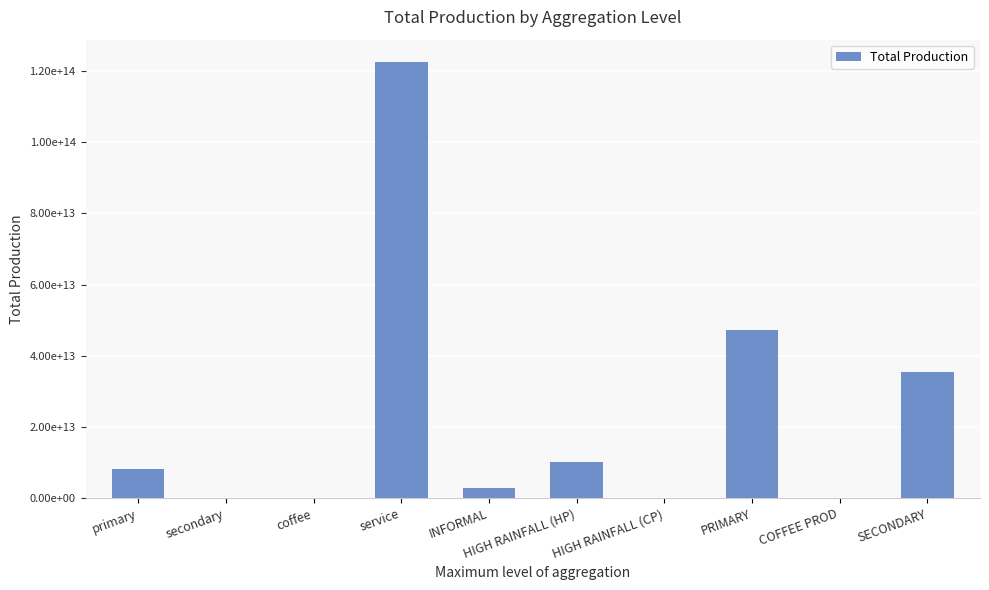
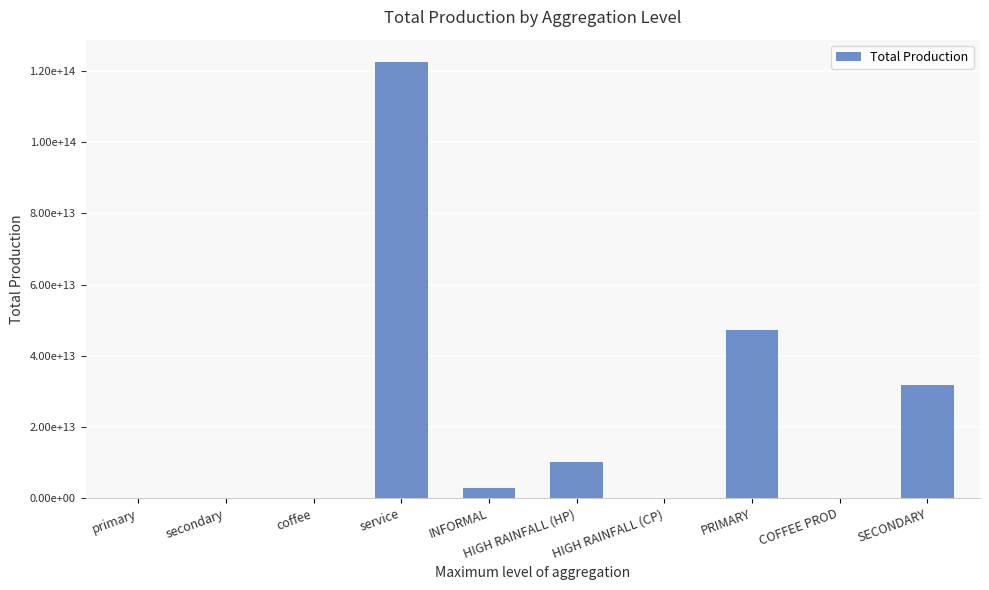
  {
-   "primary": 8000000000000,
+   "primary": 0,
    "service": 123000000000000,
    "INFORMAL": 3000000000000,
    "HIGH RAINFALL (HP)": 10000000000000,
    "PRIMARY": 47000000000000,
-   "SECONDARY": 35000000000000
+   "SECONDARY": 32000000000000
  }
